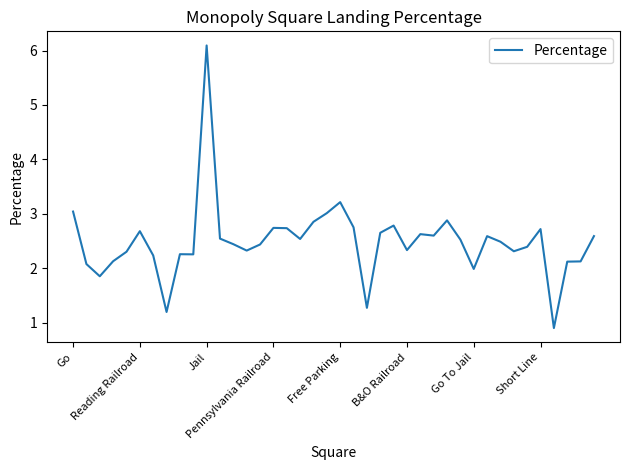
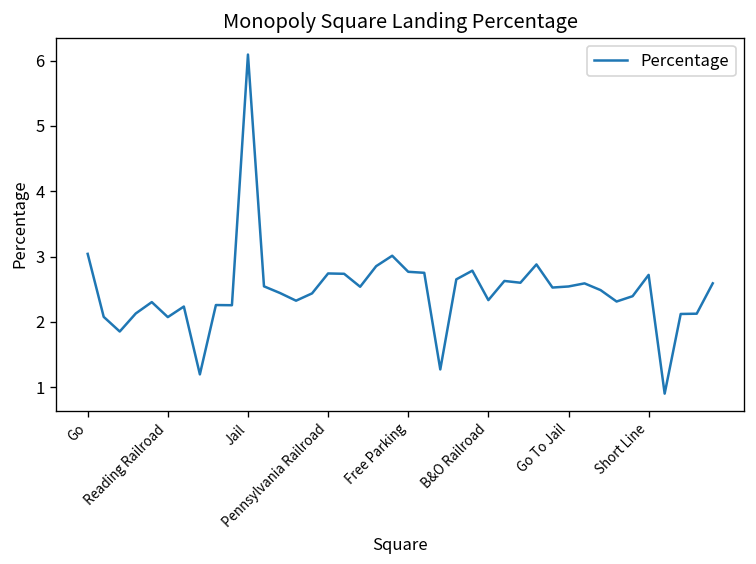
  {
    "Go": 3.0,
-   "Reading Railroad": 2.7,
+   "Reading Railroad": 2.1,
    "Jail": 6.1,
    "Pennsylvania Railroad": 2.7,
-   "Free Parking": 3.2,
+   "Free Parking": 2.8,
    "B&O Railroad": 2.3,
-   "Go To Jail": 2.0,
+   "Go To Jail": 2.5,
    "Short Line": 2.7
  }
